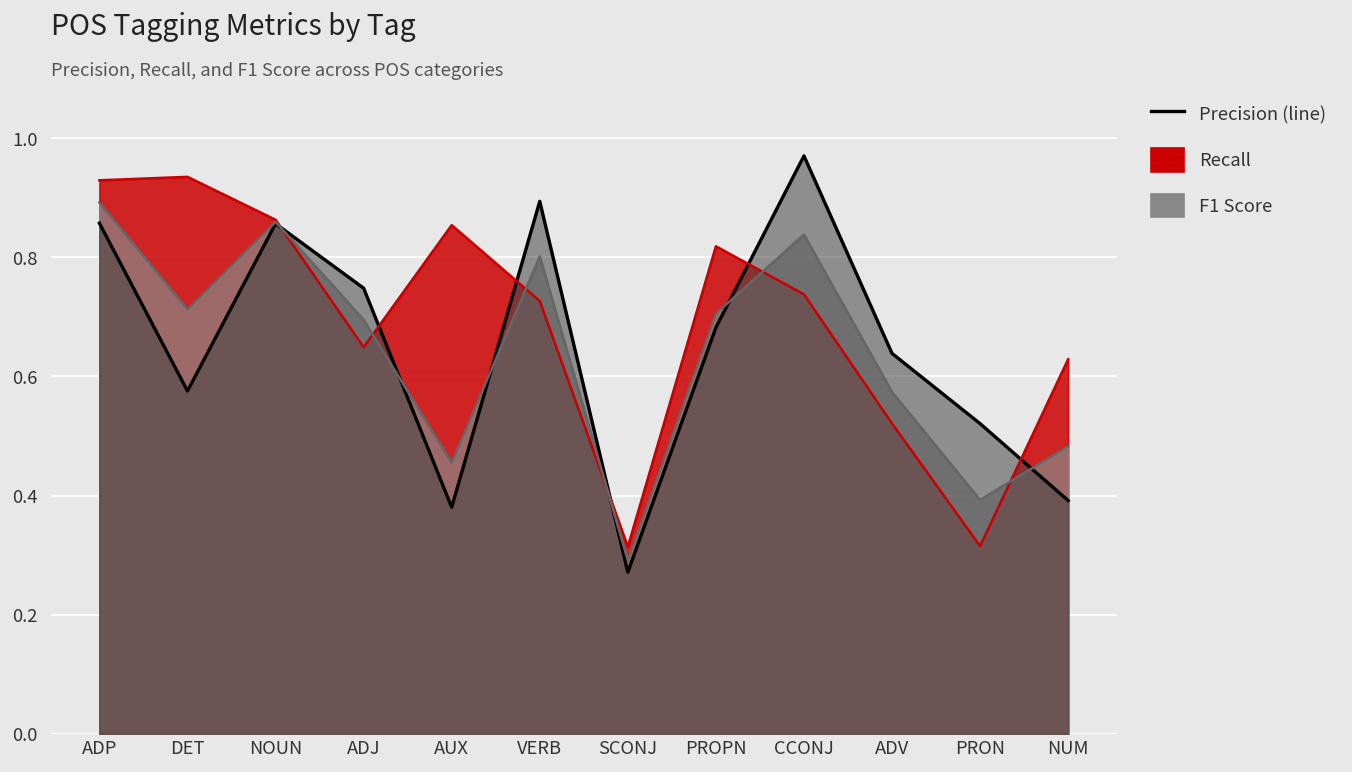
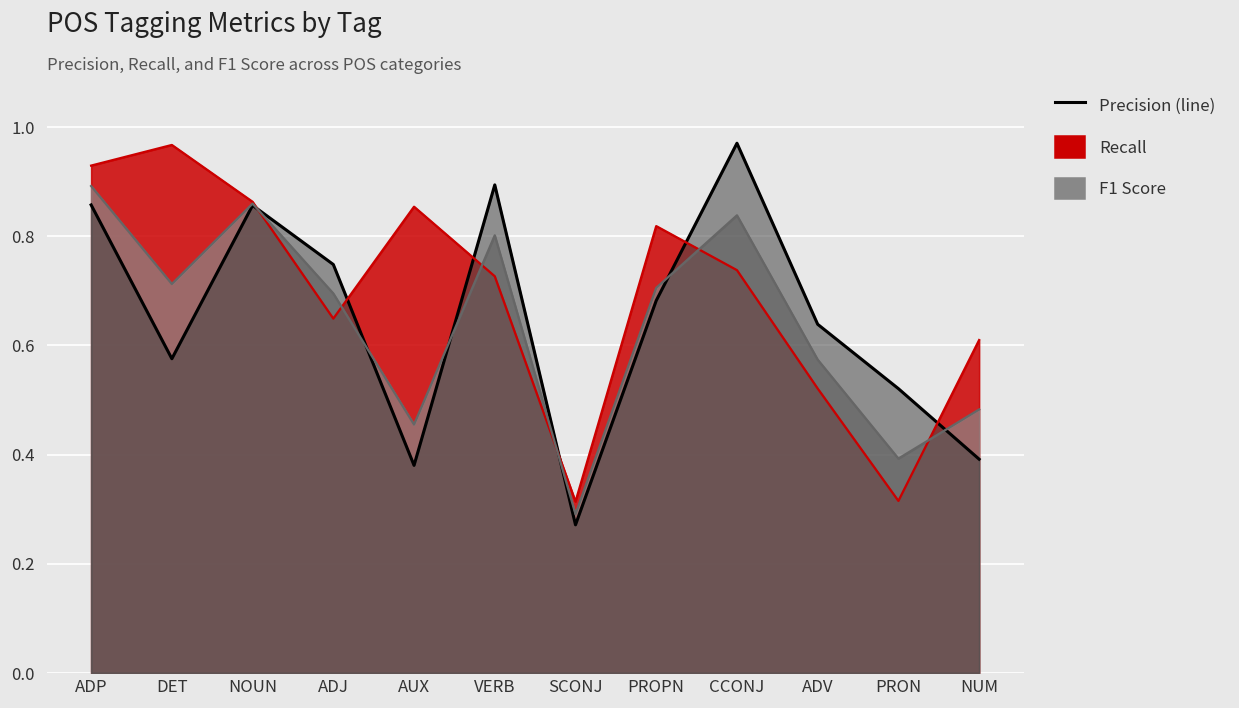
  {
    "Recall": {
      "ADP": 0.93,
-     "DET": 0.94,
+     "DET": 0.97,
      "ADJ": 0.65,
      "AUX": 0.85,
      "VERB": 0.73,
      "SCONJ": 0.31,
      "PROPN": 0.82,
      "CCONJ": 0.74,
      "ADV": 0.52,
      "PRON": 0.32,
-     "NUM": 0.63
+     "NUM": 0.61
    }
  }
